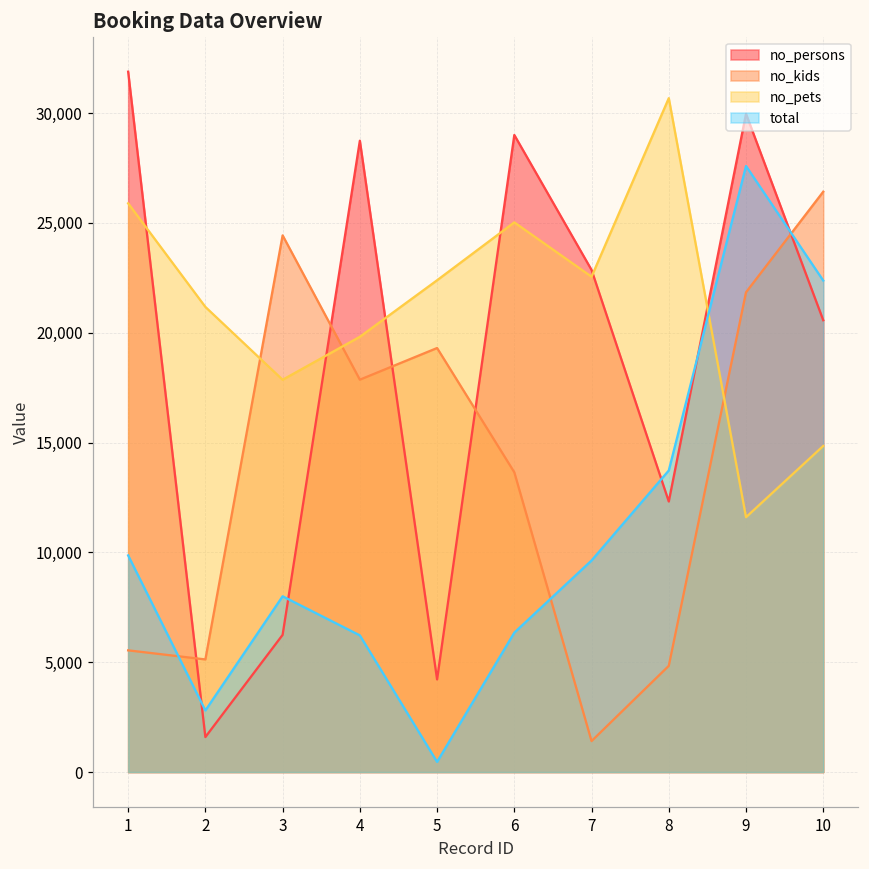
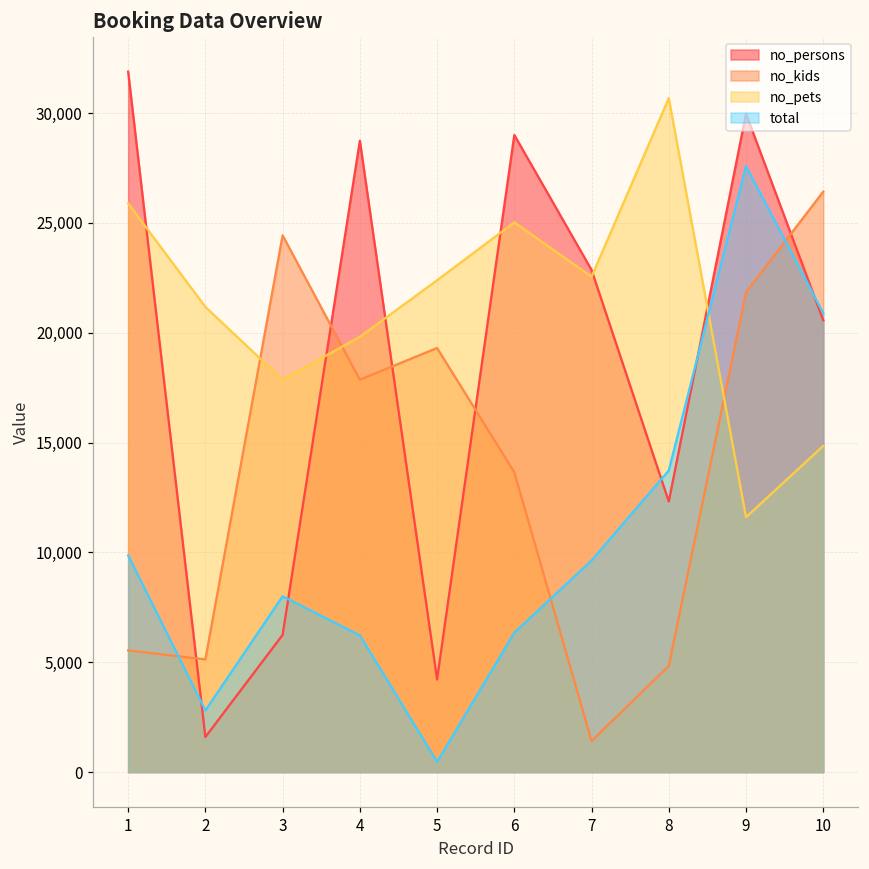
  {
    "no_persons": {
      "1": "31,900",
      "2": "1,600",
      "3": "6,200",
      "4": "28,700",
      "5": "4,200",
      "6": "29,000",
      "7": "22,900",
      "8": "12,300",
      "10": "20,600"
    },
    "total": {
      "1": "9,900",
      "2": "2,800",
      "3": "8,000",
      "4": "6,200",
      "5": "500",
      "6": "6,300",
      "7": "9,600",
      "8": "13,700",
      "9": "27,600",
-     "10": "22,400"
+     "10": "20,900"
    }
  }
